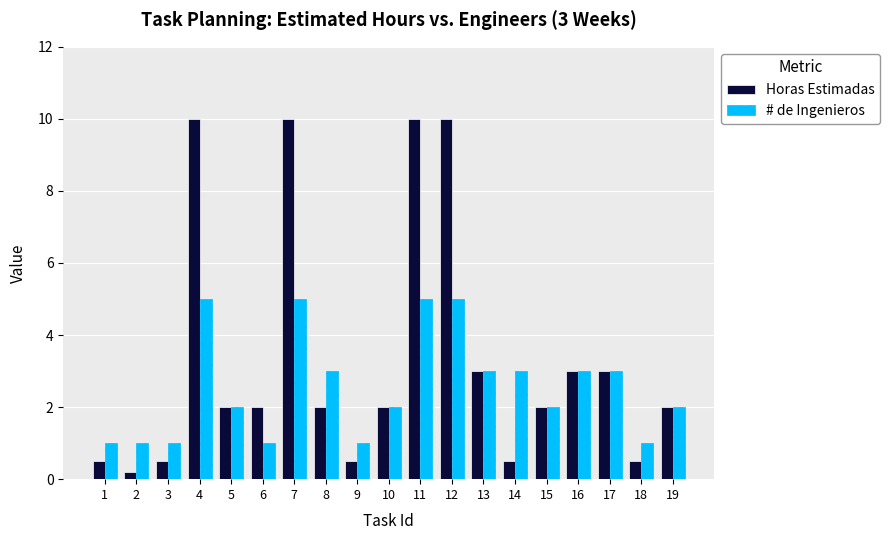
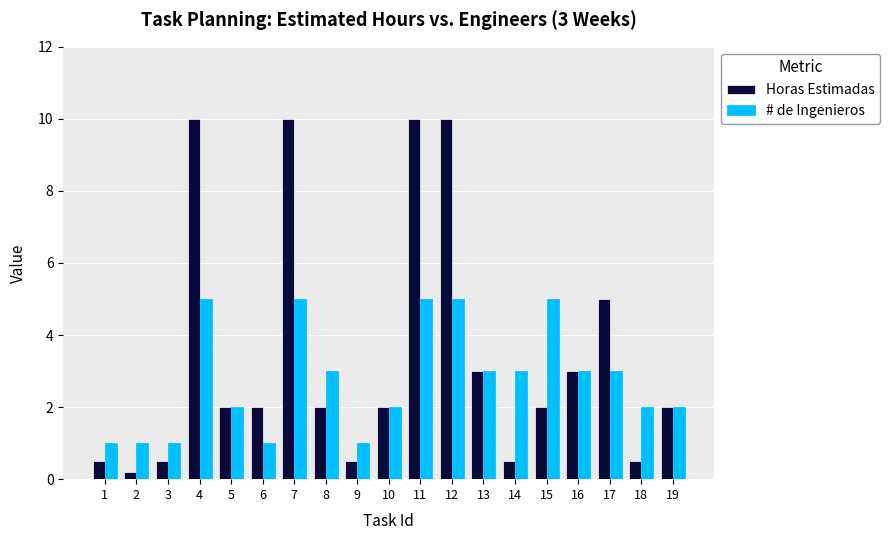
  {
    "Horas Estimadas": {
      "1": 0.5,
      "2": 0.2,
      "3": 0.5,
      "4": 10,
      "5": 2,
      "6": 2,
      "7": 10,
      "8": 2,
      "9": 0.5,
      "10": 2,
      "11": 10,
      "12": 10,
      "13": 3,
      "14": 0.5,
      "15": 2,
      "16": 3,
-     "17": 3,
+     "17": 5,
      "18": 0.5,
      "19": 2
    },
    "# de Ingenieros": {
      "1": 1,
      "2": 1,
      "3": 1,
      "4": 5,
      "5": 2,
      "6": 1,
      "7": 5,
      "8": 3,
      "9": 1,
      "10": 2,
      "11": 5,
      "12": 5,
      "13": 3,
      "14": 3,
-     "15": 2,
+     "15": 5,
      "16": 3,
      "17": 3,
-     "18": 1,
+     "18": 2,
      "19": 2
    }
  }
